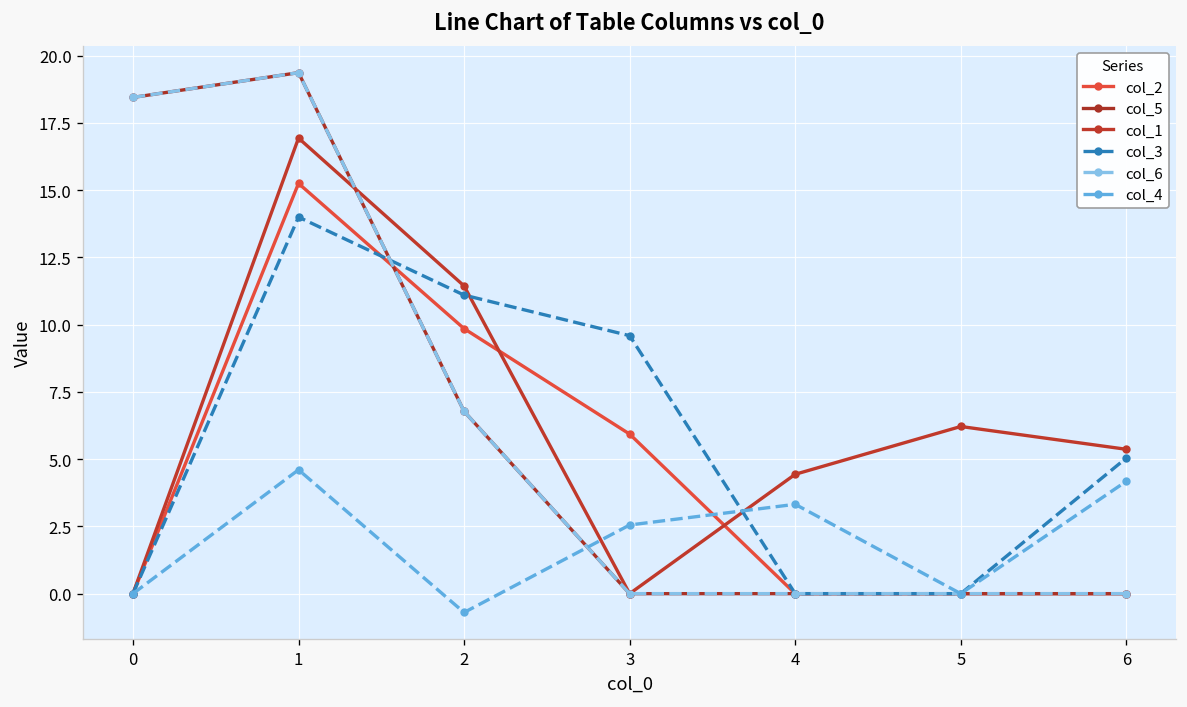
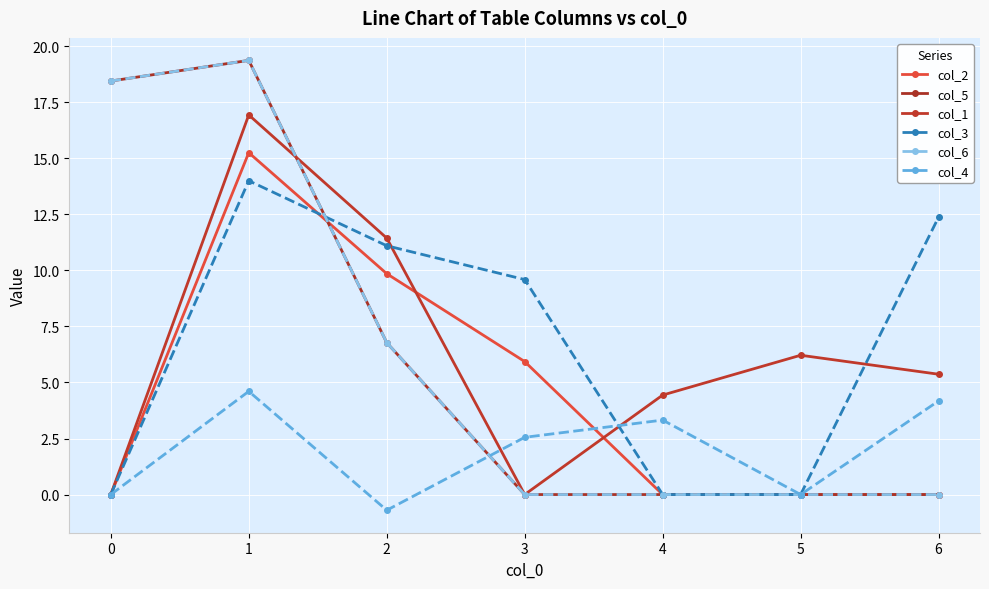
  {
    "col_3": {
      "1": 14.0,
      "2": 11.1,
      "3": 9.6,
-     "6": 5.0
+     "6": 12.4
    }
  }
